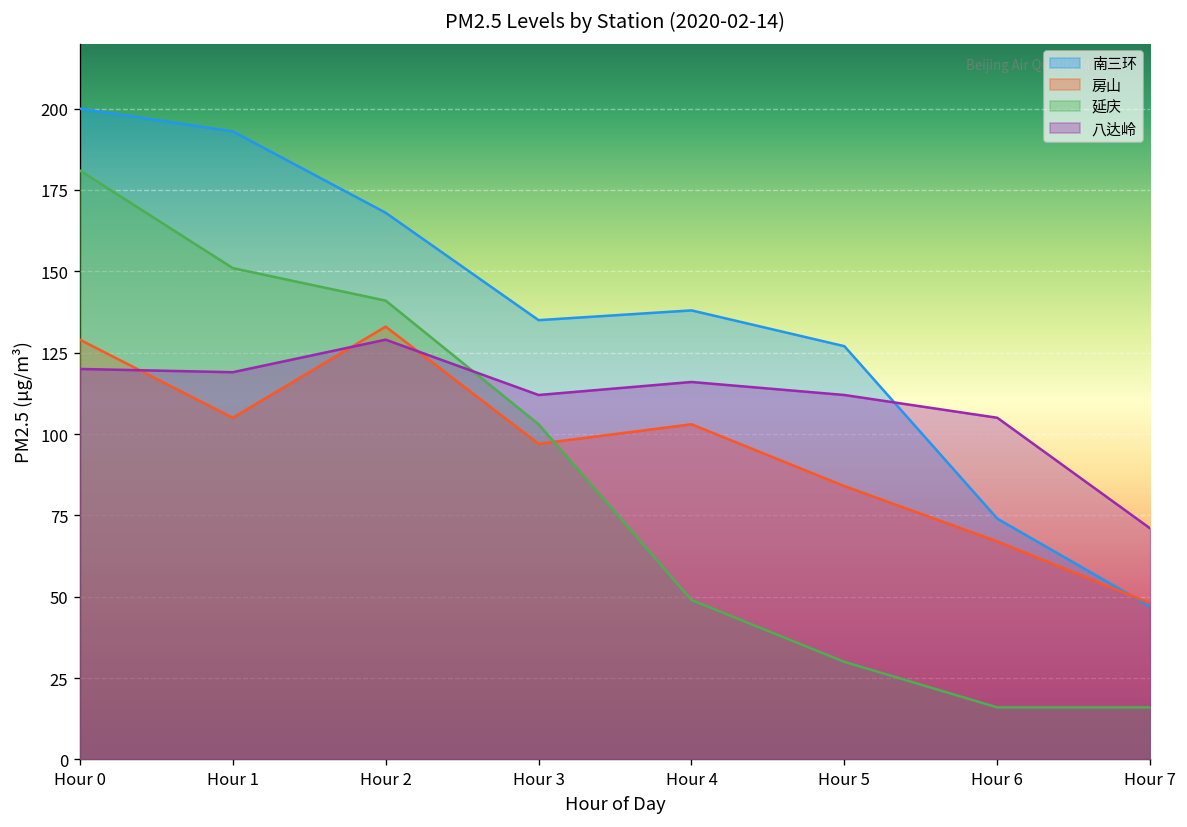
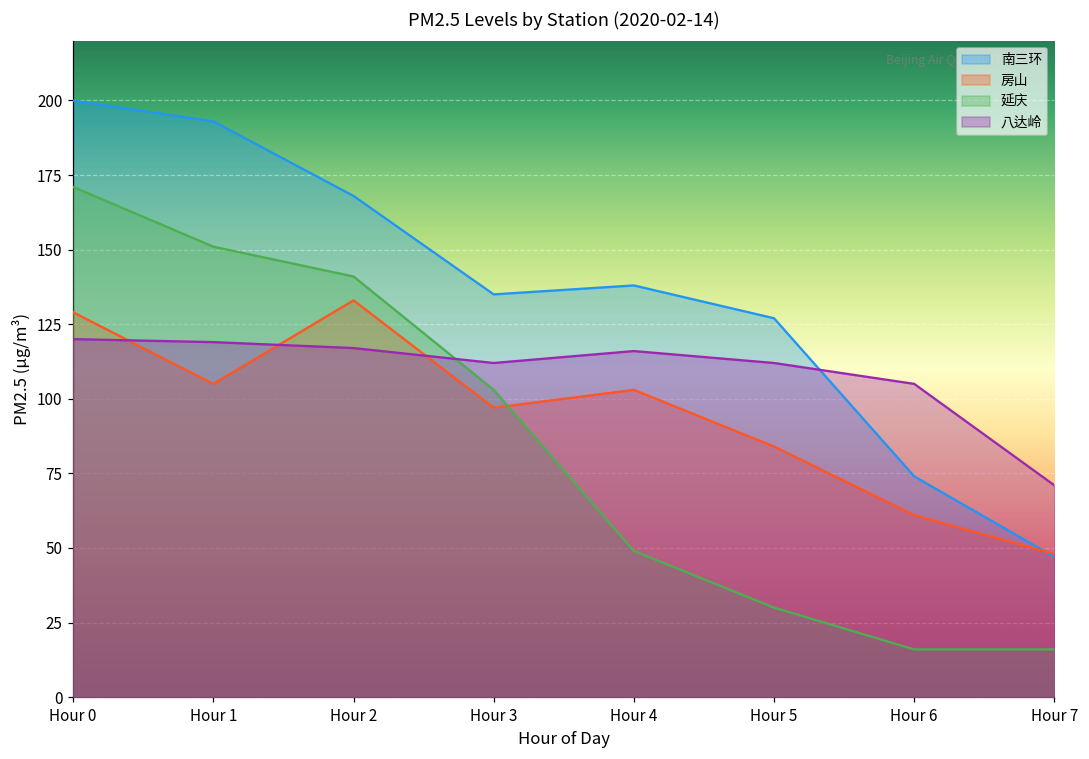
  {
    "南三环": {
      "Hour 0": 200,
      "Hour 1": 193,
      "Hour 2": 168,
      "Hour 3": 135,
      "Hour 4": 138,
      "Hour 5": 127,
      "Hour 6": 74,
      "Hour 7": 47
    },
    "房山": {
      "Hour 0": 129,
      "Hour 1": 105,
      "Hour 2": 133,
      "Hour 3": 97,
      "Hour 4": 103,
      "Hour 5": 84,
-     "Hour 6": 67,
+     "Hour 6": 61,
      "Hour 7": 48
    },
    "延庆": {
-     "Hour 0": 181,
+     "Hour 0": 171,
      "Hour 1": 151,
      "Hour 2": 141,
      "Hour 3": 103,
      "Hour 4": 49,
      "Hour 5": 30,
      "Hour 6": 16,
      "Hour 7": 16
    },
    "八达岭": {
      "Hour 0": 120,
      "Hour 1": 119,
-     "Hour 2": 129,
+     "Hour 2": 117,
      "Hour 3": 112,
      "Hour 4": 116,
      "Hour 5": 112,
      "Hour 6": 105,
      "Hour 7": 71
    }
  }
